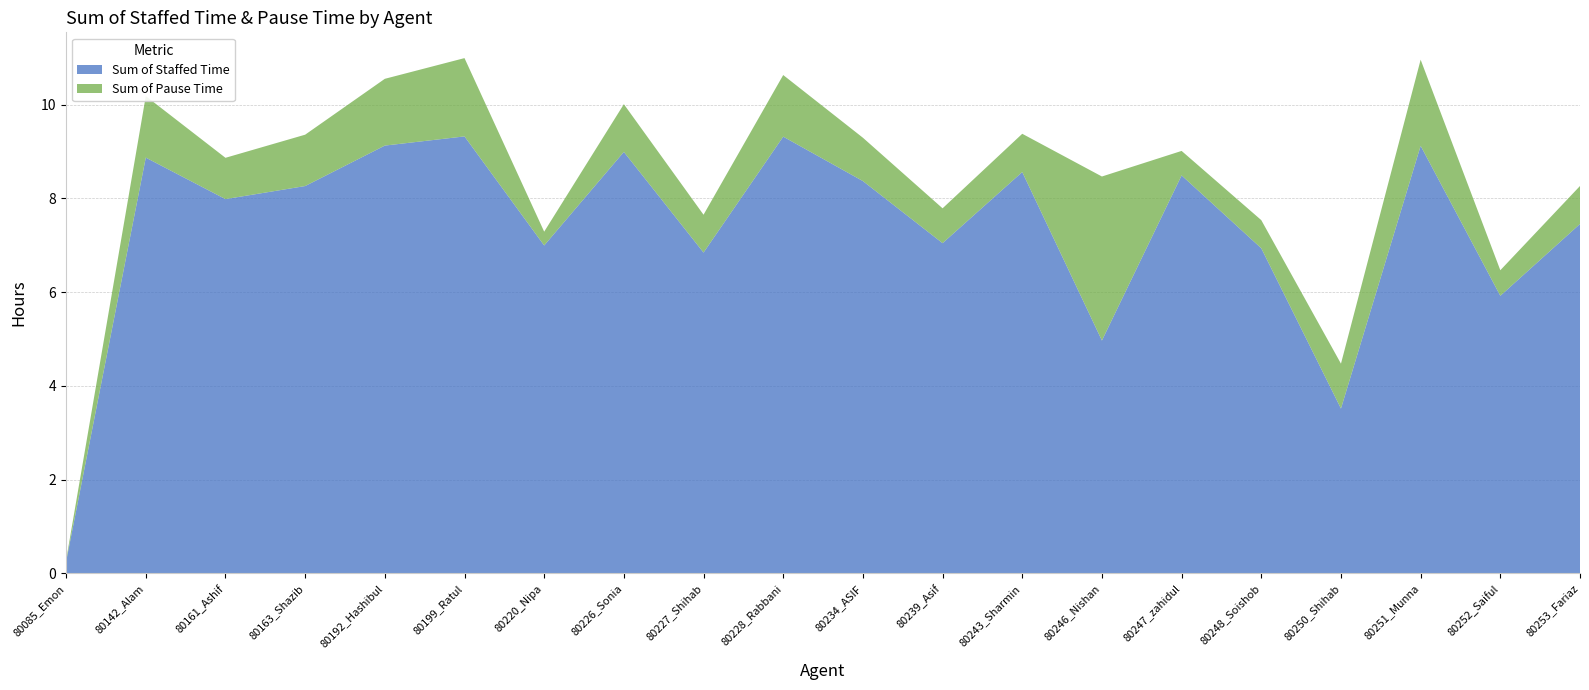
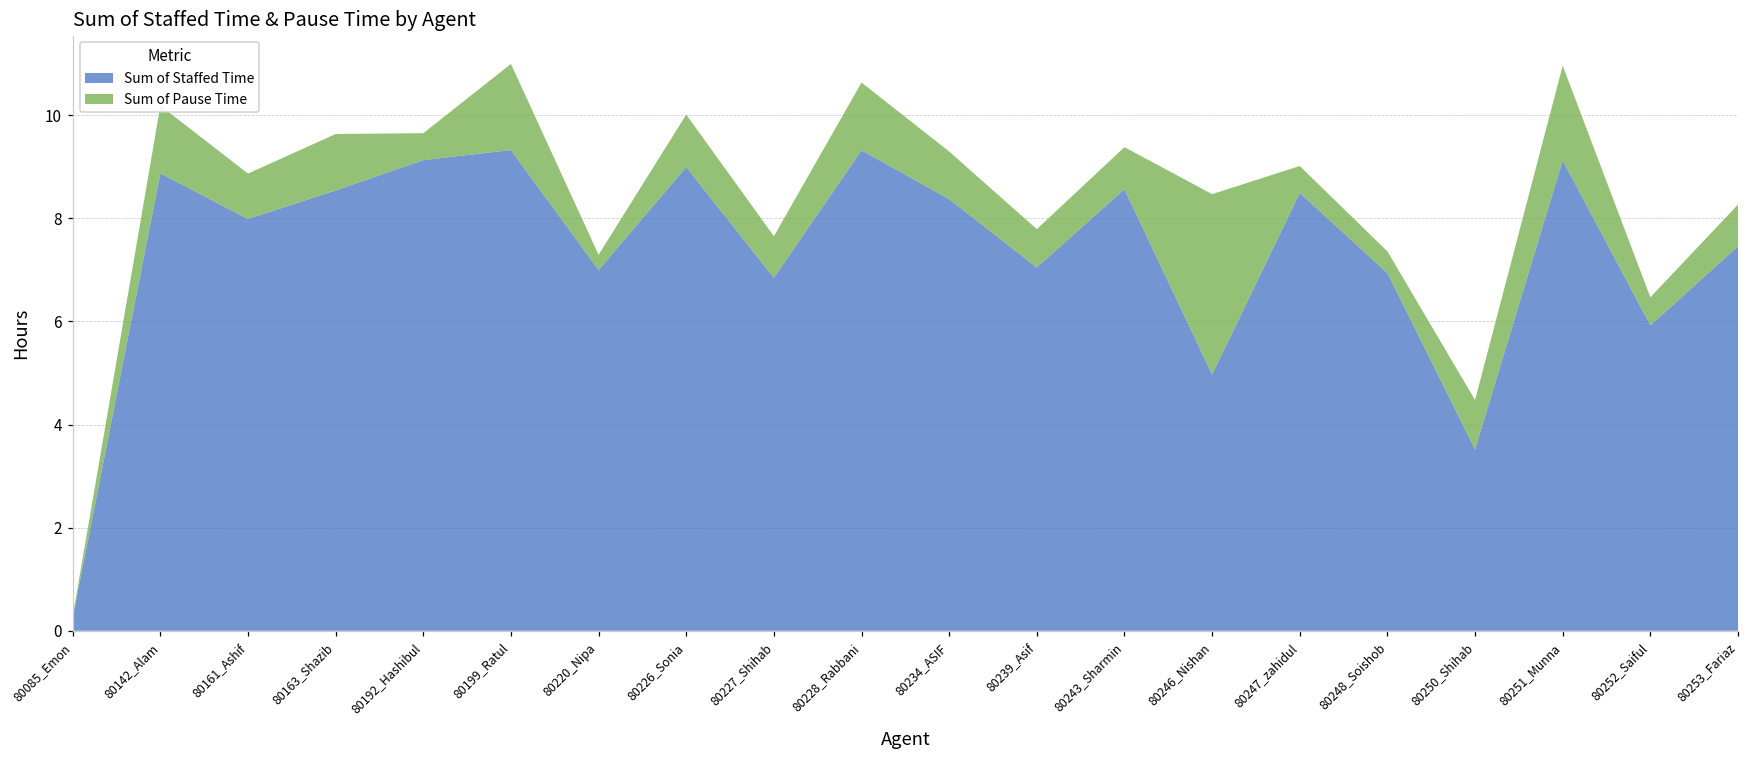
  {
    "Sum of Staffed Time": {
      "80142_Alam": 8.9,
      "80161_Ashif": 8.0,
-     "80163_Shazib": 8.3,
+     "80163_Shazib": 8.5,
      "80192_Hashibul": 9.1,
      "80199_Ratul": 9.3,
      "80220_Nipa": 7.0,
      "80226_Sonia": 9.0,
      "80227_Shihab": 6.8,
      "80228_Rabbani": 9.3,
      "80234_ASIF": 8.4,
      "80239_Asif": 7.0,
      "80243_Sharmin": 8.6,
      "80246_Nishan": 5.0,
      "80247_zahidul": 8.5,
      "80248_Soishob": 6.9,
      "80250_Shihab": 3.5,
      "80251_Munna": 9.1,
      "80252_Saiful": 5.9,
      "80253_Fariaz": 7.5
    },
    "Sum of Pause Time": {
      "80161_Ashif": 0.9,
      "80163_Shazib": 1.1,
-     "80192_Hashibul": 1.4,
+     "80192_Hashibul": 0.5,
      "80199_Ratul": 1.7,
      "80220_Nipa": 0.3,
      "80226_Sonia": 1.0,
      "80227_Shihab": 0.8,
      "80228_Rabbani": 1.3,
      "80234_ASIF": 0.9,
      "80239_Asif": 0.7,
      "80243_Sharmin": 0.8,
      "80246_Nishan": 3.5,
      "80247_zahidul": 0.5,
-     "80248_Soishob": 0.6,
+     "80248_Soishob": 0.4,
      "80250_Shihab": 1.0,
      "80251_Munna": 1.8,
      "80252_Saiful": 0.5,
      "80253_Fariaz": 0.8
    }
  }
